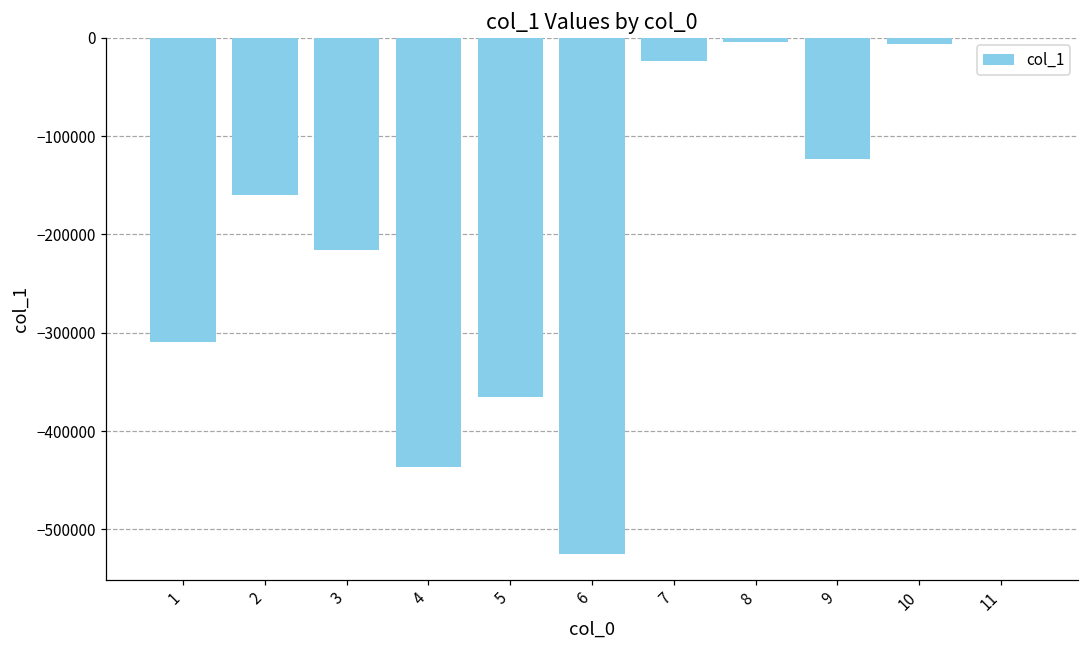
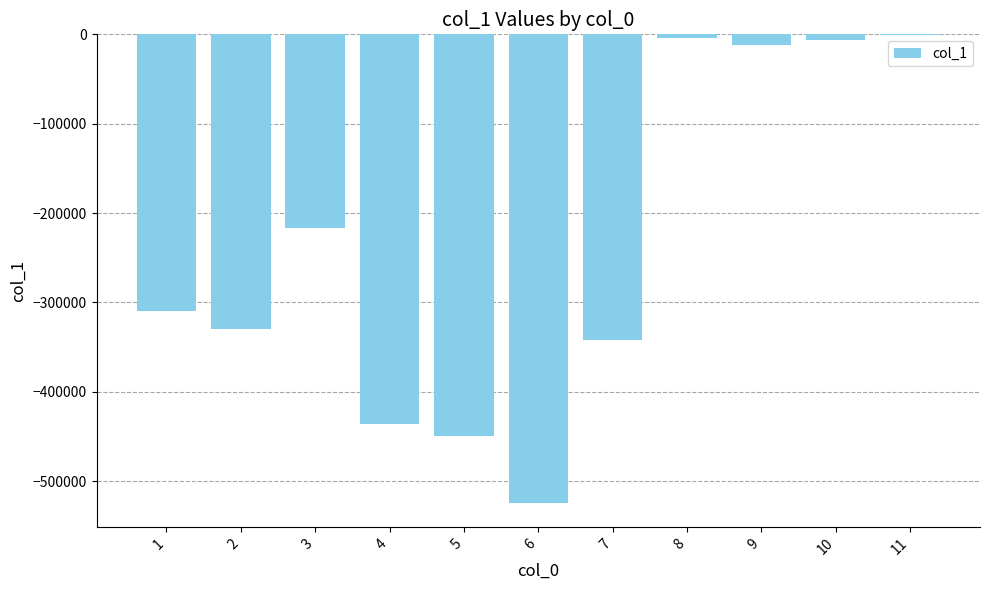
  {
    "1": -310000,
-   "2": -160000,
+   "2": -330000,
    "3": -220000,
    "4": -440000,
-   "5": -370000,
+   "5": -450000,
    "6": -520000,
-   "7": -20000,
+   "7": -340000,
    "8": 0,
-   "9": -120000,
+   "9": -10000,
    "10": -10000
  }
